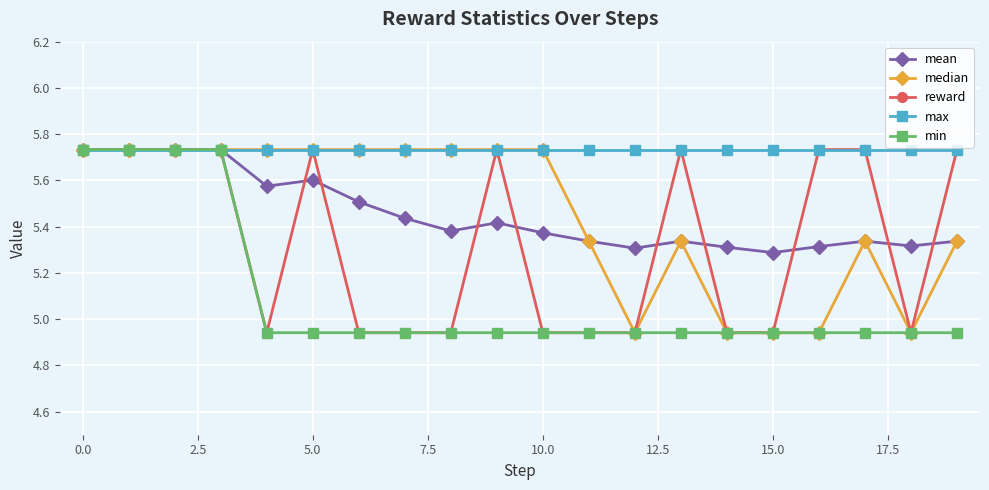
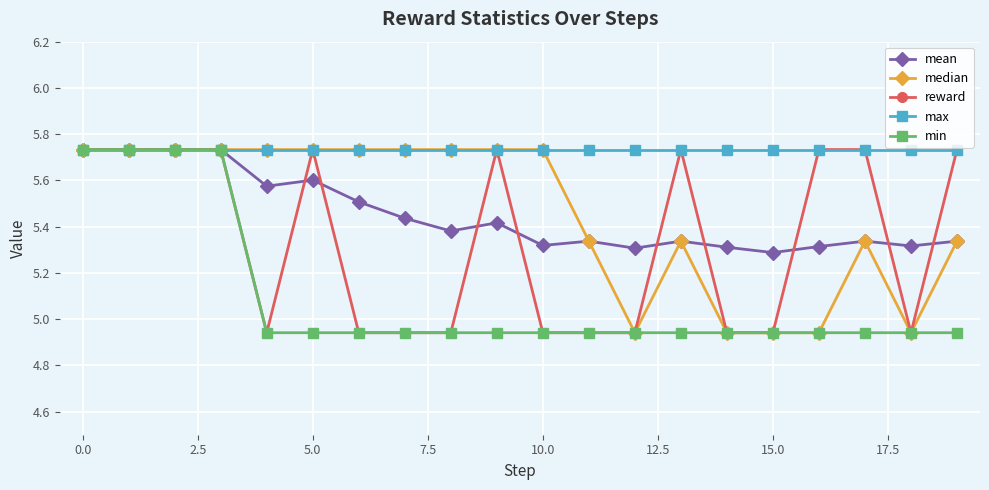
  {
    "mean": {
      "5.0": 5.60,
-     "10.0": 5.37,
+     "10.0": 5.32,
      "15.0": 5.29
    },
    "max": {
      "15.0": 5.73
    },
    "min": {
      "5.0": 4.94
    }
  }
